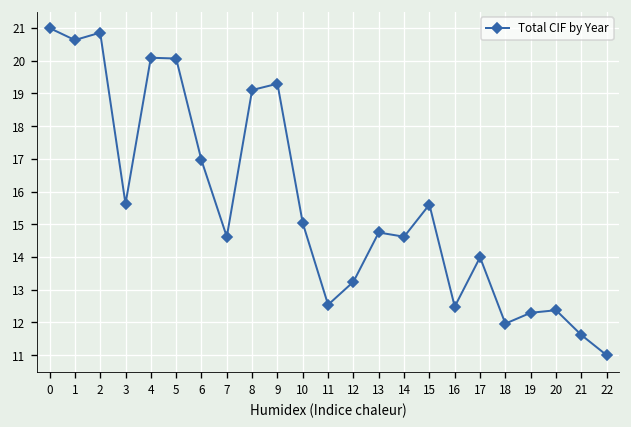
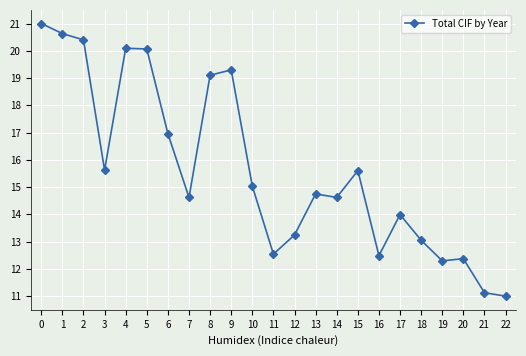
  {
    "0": 21.0,
    "1": 20.6,
-   "2": 20.9,
+   "2": 20.4,
    "3": 15.6,
    "4": 20.1,
    "5": 20.1,
    "6": 17.0,
    "7": 14.6,
    "8": 19.1,
    "9": 19.3,
    "10": 15.0,
    "11": 12.5,
    "12": 13.2,
    "13": 14.8,
    "14": 14.6,
    "15": 15.6,
    "16": 12.5,
    "17": 14.0,
-   "18": 12.0,
+   "18": 13.1,
    "19": 12.3,
    "20": 12.4,
-   "21": 11.6,
+   "21": 11.1,
    "22": 11.0
  }
